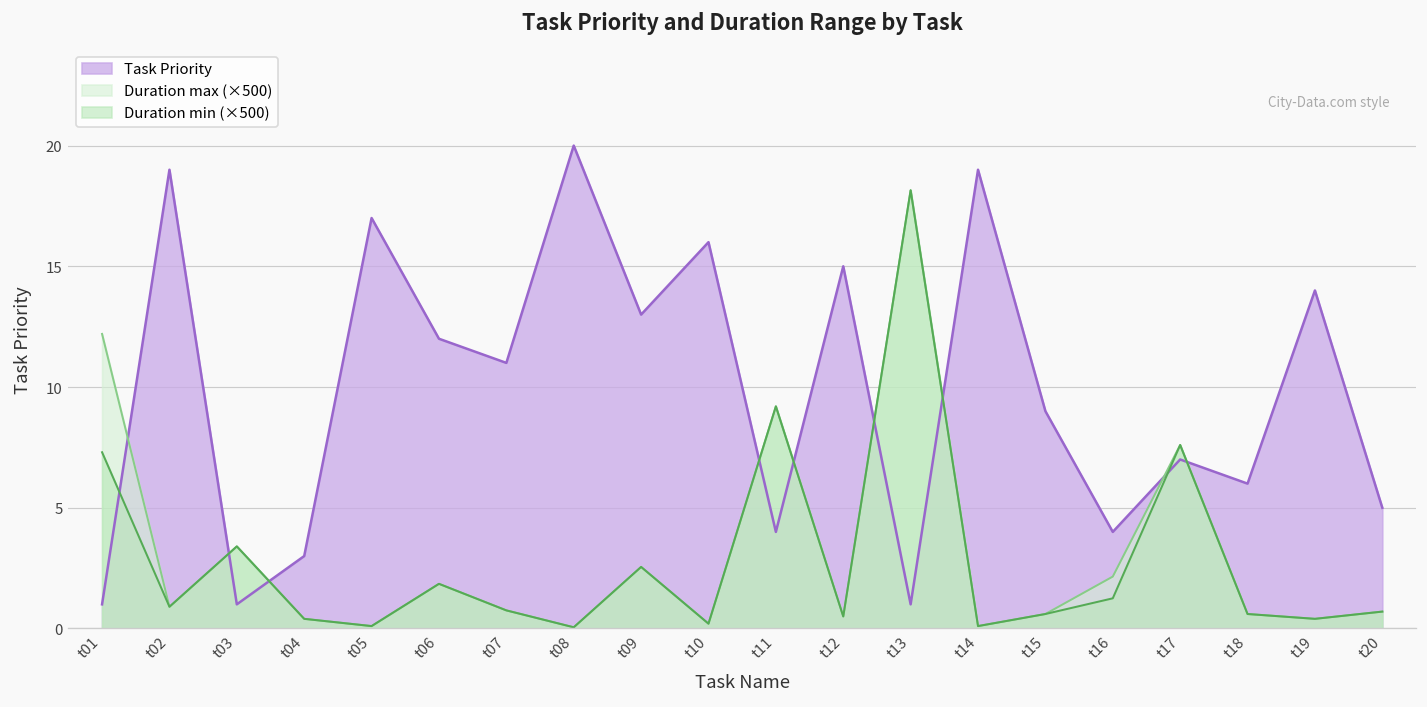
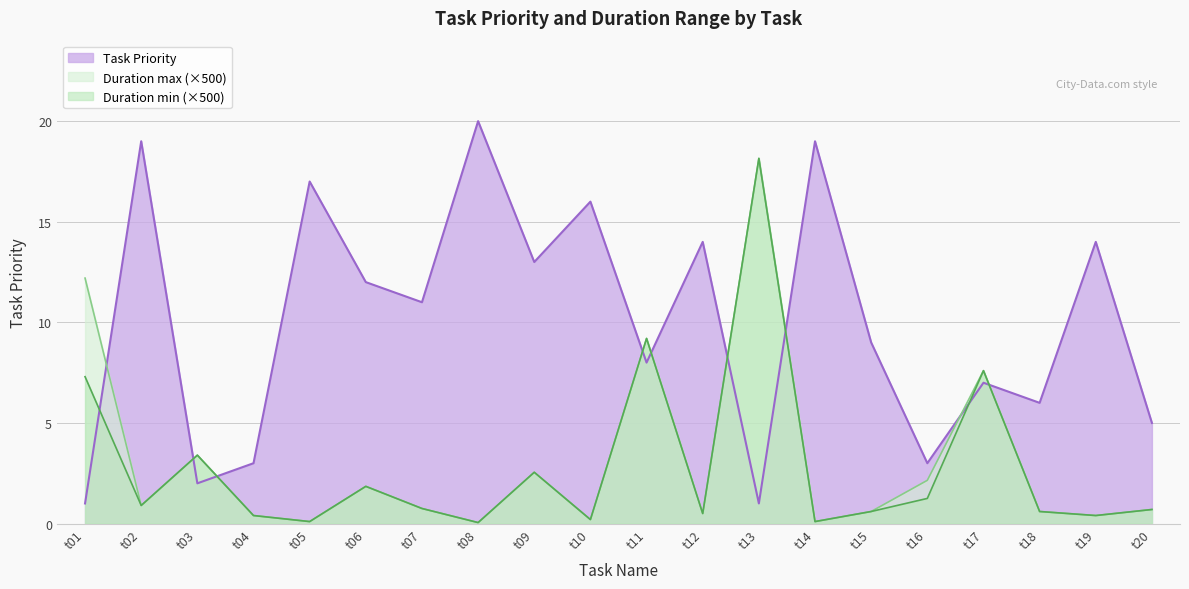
  {
    "Task Priority": {
      "t01": 1,
      "t02": 19,
-     "t03": 1,
+     "t03": 2,
      "t04": 3,
      "t05": 17,
      "t06": 12,
      "t07": 11,
      "t08": 20,
      "t09": 13,
      "t10": 16,
-     "t11": 4,
-     "t12": 15,
+     "t11": 8,
+     "t12": 14,
      "t13": 1,
      "t14": 19,
      "t15": 9,
-     "t16": 4,
+     "t16": 3,
      "t17": 7,
      "t18": 6,
      "t19": 14,
      "t20": 5
    }
  }
